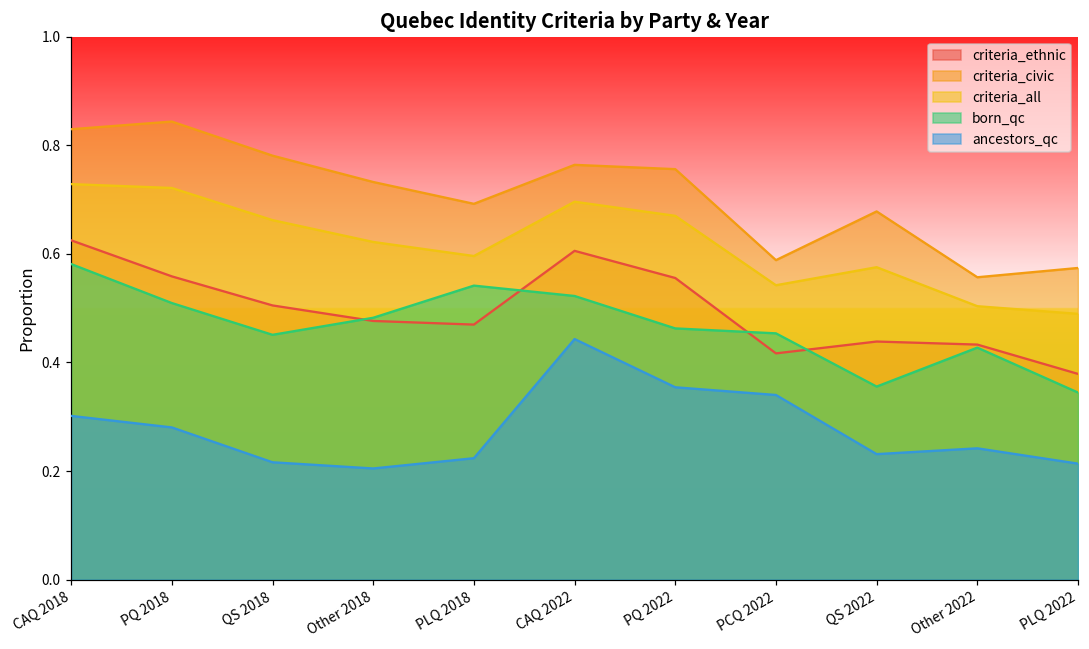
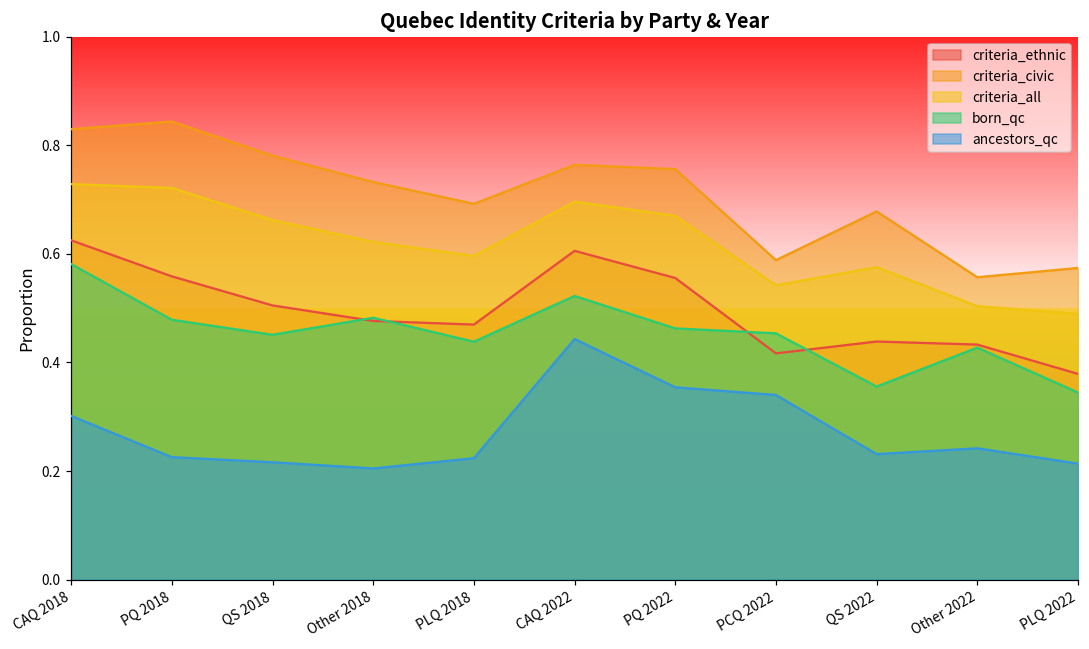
  {
    "criteria_ethnic": {
      "CAQ 2018": 0.63,
      "PQ 2018": 0.56,
      "QS 2018": 0.51,
      "Other 2018": 0.48,
      "PLQ 2018": 0.47,
      "CAQ 2022": 0.61,
      "PQ 2022": 0.56,
      "PCQ 2022": 0.42,
      "QS 2022": 0.44,
      "Other 2022": 0.43,
      "PLQ 2022": 0.38
    },
    "born_qc": {
      "CAQ 2018": 0.58,
-     "PQ 2018": 0.51,
+     "PQ 2018": 0.48,
      "QS 2018": 0.45,
      "Other 2018": 0.48,
-     "PLQ 2018": 0.54,
+     "PLQ 2018": 0.44,
      "CAQ 2022": 0.52,
      "PQ 2022": 0.46,
      "PCQ 2022": 0.45,
      "QS 2022": 0.36,
      "Other 2022": 0.43,
      "PLQ 2022": 0.34
    },
    "ancestors_qc": {
      "CAQ 2018": 0.30,
-     "PQ 2018": 0.28,
+     "PQ 2018": 0.23,
      "QS 2018": 0.22,
      "Other 2018": 0.20,
      "PLQ 2018": 0.22,
      "CAQ 2022": 0.44,
      "PQ 2022": 0.35,
      "PCQ 2022": 0.34,
      "QS 2022": 0.23,
      "Other 2022": 0.24,
      "PLQ 2022": 0.21
    }
  }
